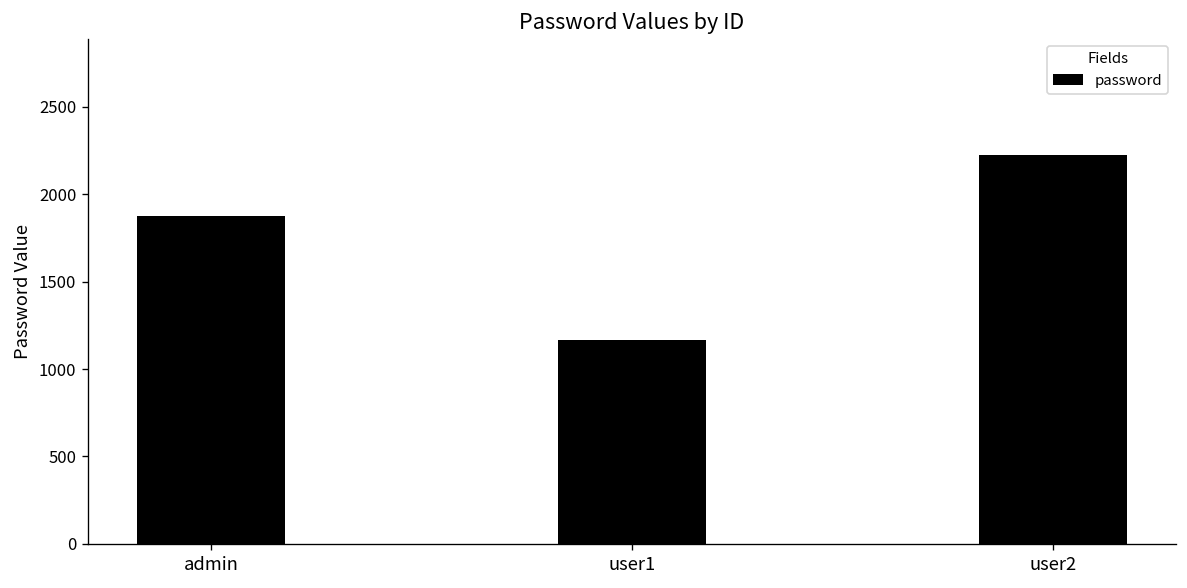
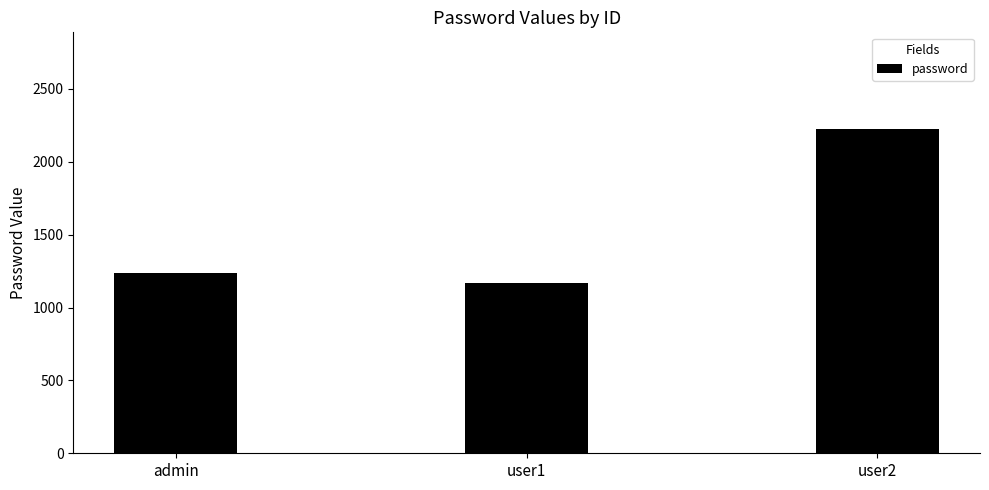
  {
-   "admin": 1870,
+   "admin": 1230,
    "user1": 1170,
    "user2": 2220
  }
